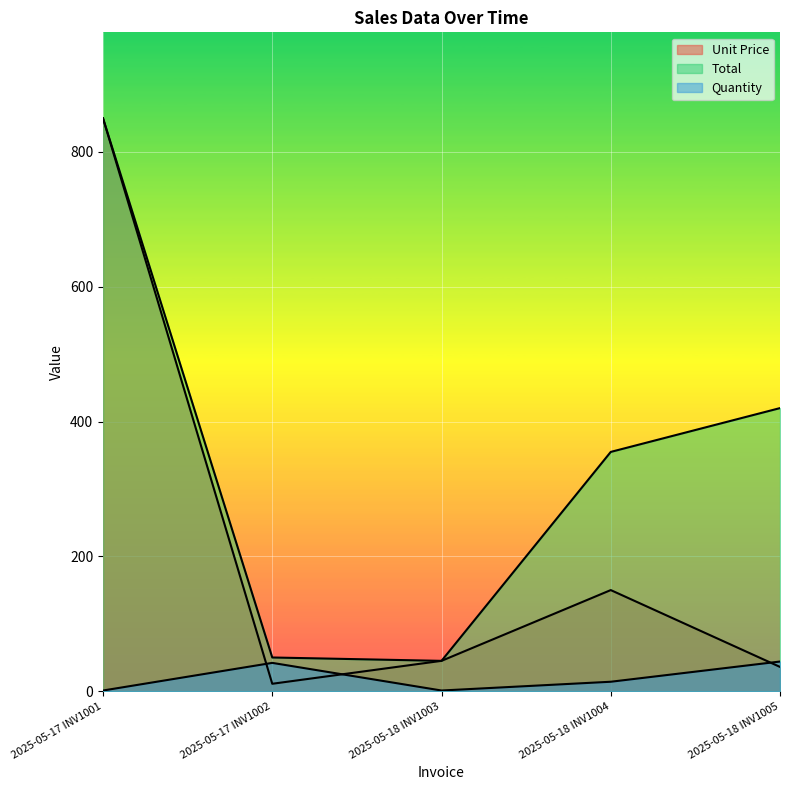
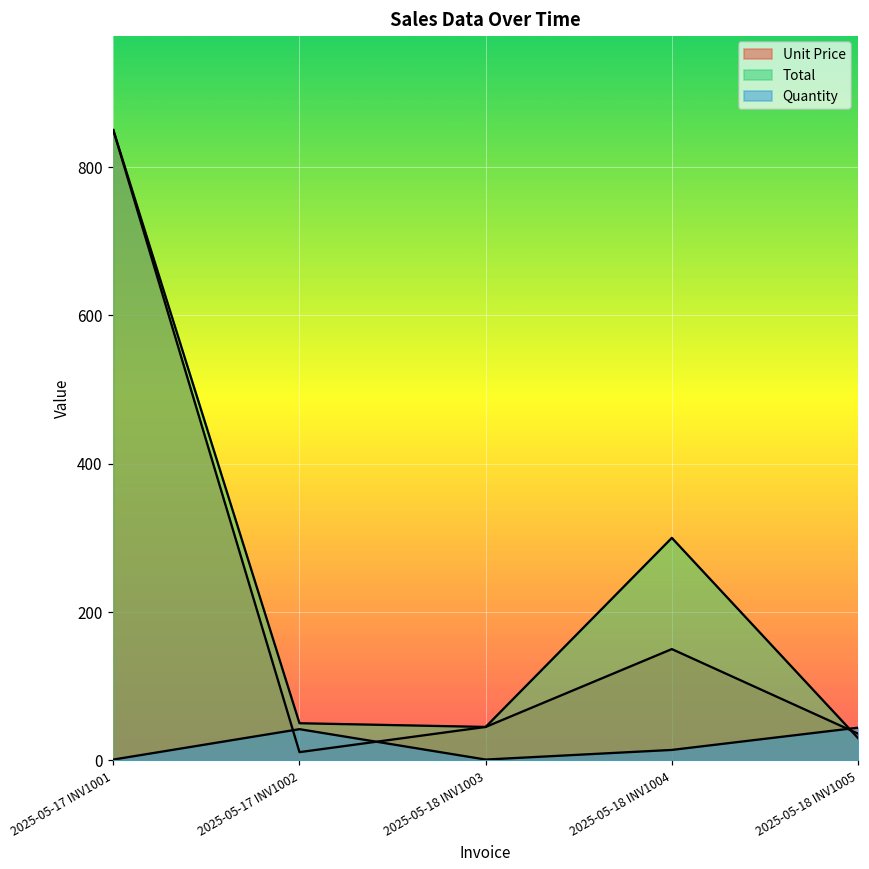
  {
    "Unit Price": {
      "2025-05-17 INV1002": 10,
      "2025-05-18 INV1004": 150,
      "2025-05-18 INV1005": 40
    },
    "Total": {
      "2025-05-17 INV1002": 50,
-     "2025-05-18 INV1004": 360,
-     "2025-05-18 INV1005": 420
+     "2025-05-18 INV1004": 300,
+     "2025-05-18 INV1005": 30
    },
    "Quantity": {
      "2025-05-17 INV1001": 0,
      "2025-05-17 INV1002": 40,
      "2025-05-18 INV1003": 0,
      "2025-05-18 INV1004": 10,
      "2025-05-18 INV1005": 40
    }
  }
